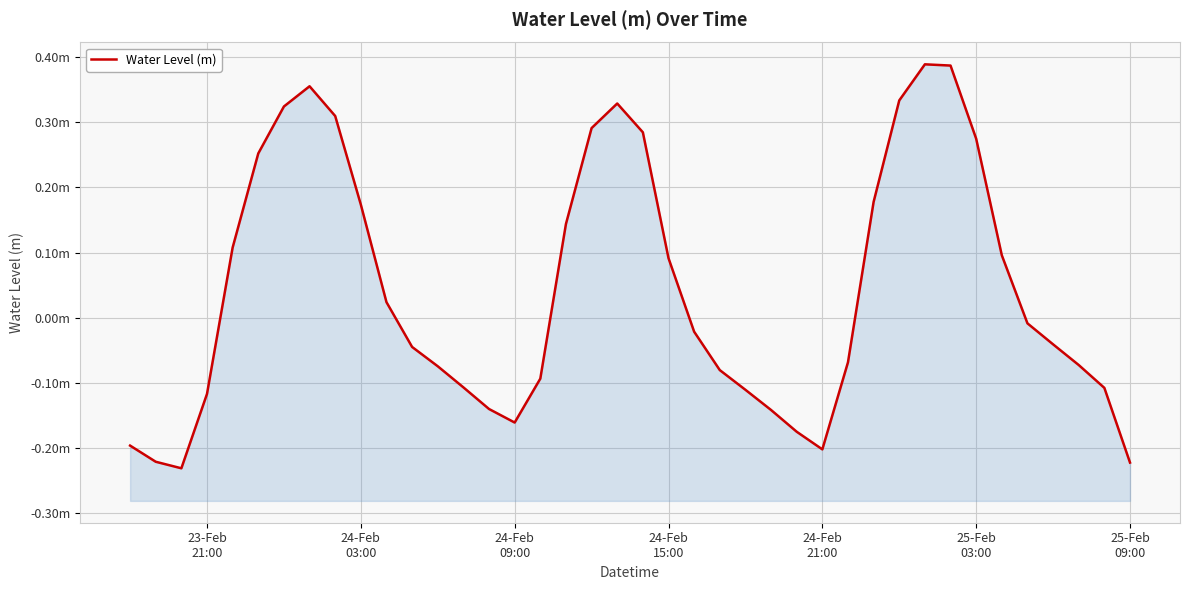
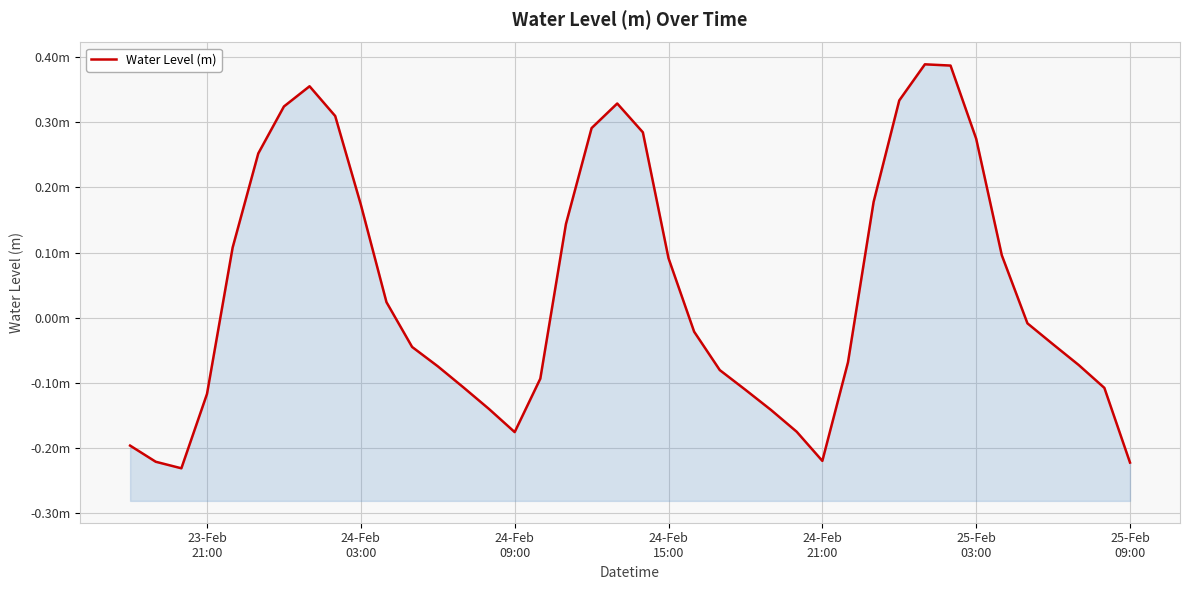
  {
    "23-Feb 21:00": "-0.12m",
    "24-Feb 03:00": "0.17m",
-   "24-Feb 09:00": "-0.16m",
+   "24-Feb 09:00": "-0.18m",
    "24-Feb 15:00": "0.09m",
-   "24-Feb 21:00": "-0.20m",
+   "24-Feb 21:00": "-0.22m",
    "25-Feb 03:00": "0.27m",
    "25-Feb 09:00": "-0.22m"
  }
